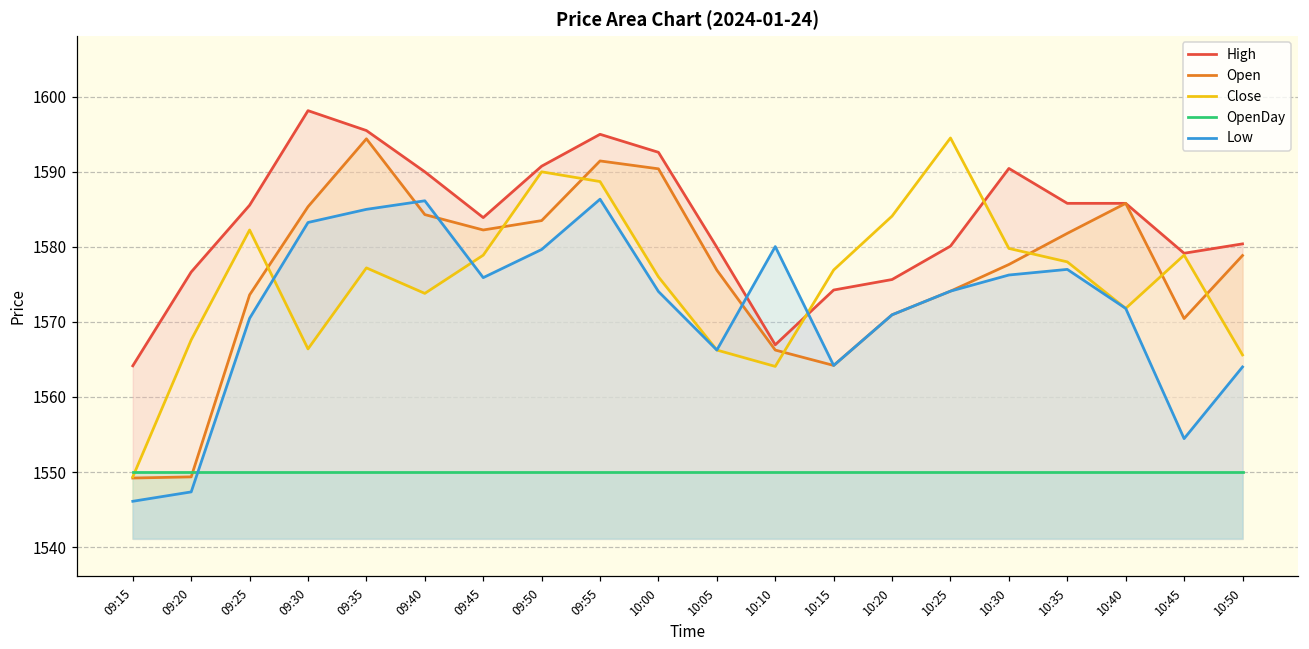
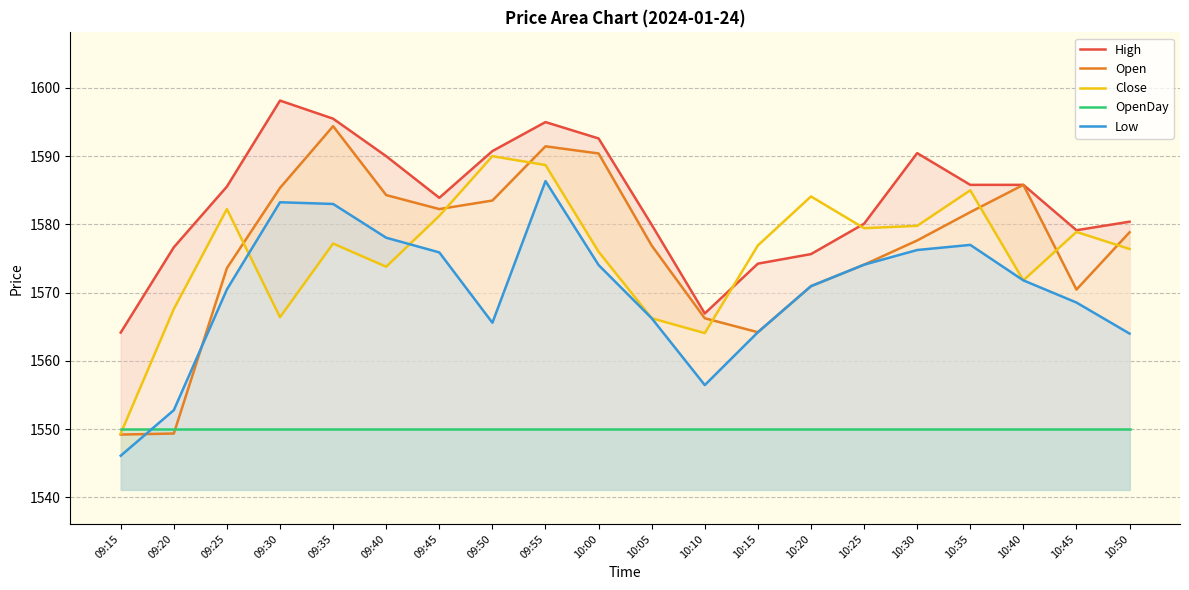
  {
    "Close": {
      "09:20": 1568,
      "09:25": 1582,
      "09:30": 1566,
      "09:35": 1577,
      "09:40": 1574,
-     "09:45": 1579,
+     "09:45": 1581,
      "09:50": 1590,
      "09:55": 1589,
      "10:00": 1576,
      "10:10": 1564,
      "10:15": 1577,
      "10:20": 1584,
-     "10:25": 1595,
+     "10:25": 1579,
      "10:30": 1580,
-     "10:35": 1578,
-     "10:50": 1566
+     "10:35": 1585,
+     "10:50": 1576
    },
    "OpenDay": {
      "09:15": 1550,
      "09:20": 1550,
      "09:25": 1550,
      "09:30": 1550,
      "09:35": 1550,
      "09:40": 1550,
      "09:45": 1550,
      "09:50": 1550,
      "09:55": 1550,
      "10:00": 1550,
      "10:05": 1550,
      "10:10": 1550,
      "10:15": 1550,
      "10:20": 1550,
      "10:25": 1550,
      "10:30": 1550,
      "10:35": 1550,
      "10:40": 1550,
      "10:45": 1550,
      "10:50": 1550
    },
    "Low": {
      "09:15": 1546,
-     "09:20": 1547,
+     "09:20": 1553,
      "09:25": 1570,
      "09:30": 1583,
-     "09:35": 1585,
-     "09:40": 1586,
+     "09:35": 1583,
+     "09:40": 1578,
      "09:45": 1576,
-     "09:50": 1580,
+     "09:50": 1566,
      "09:55": 1586,
      "10:00": 1574,
-     "10:10": 1580,
+     "10:10": 1556,
      "10:30": 1576,
      "10:35": 1577,
-     "10:45": 1554,
+     "10:45": 1569,
      "10:50": 1564
    }
  }
